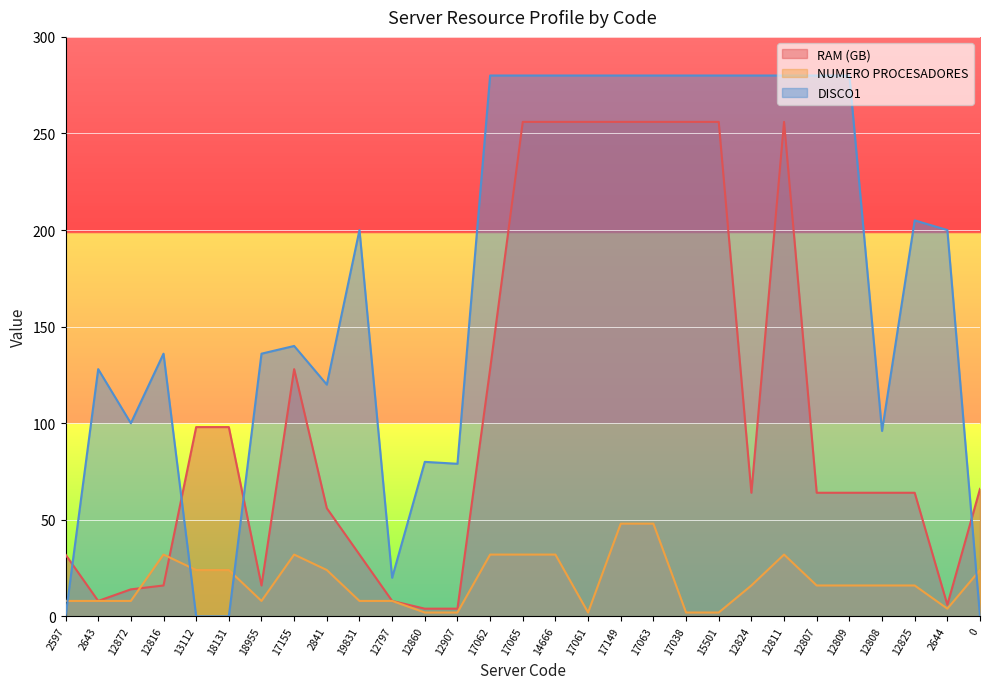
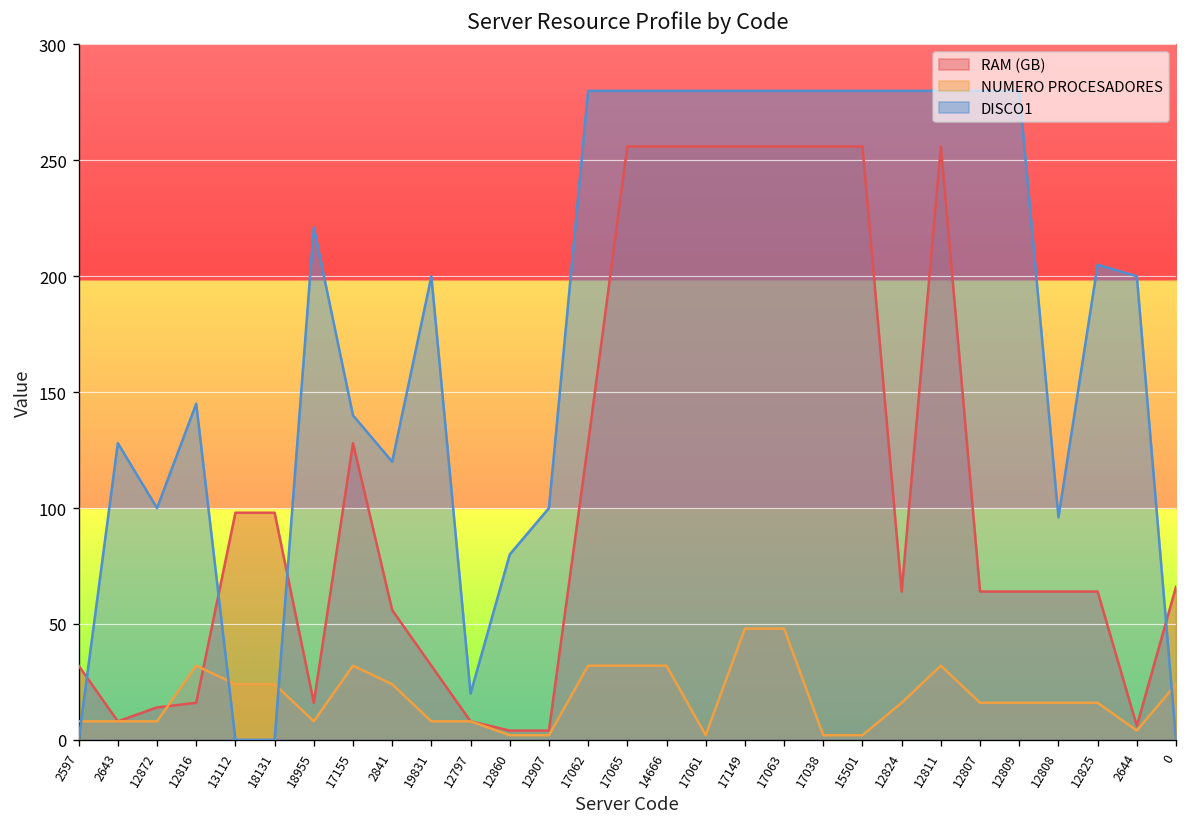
  {
    "DISCO1": {
      "2597": 0,
      "2643": 128,
      "12872": 100,
-     "12816": 136,
+     "12816": 145,
      "13112": 0,
      "18131": 0,
-     "18955": 136,
+     "18955": 221,
      "17155": 140,
      "2841": 120,
      "19831": 200,
      "12797": 20,
      "12860": 80,
-     "12907": 79,
+     "12907": 100,
      "17062": 280,
      "17065": 280,
      "14666": 280,
      "17061": 280,
      "17149": 280,
      "17063": 280,
      "17038": 280,
      "15501": 280,
      "12824": 280,
      "12808": 96,
      "12825": 205,
      "2644": 200,
      "0": 0
    }
  }
